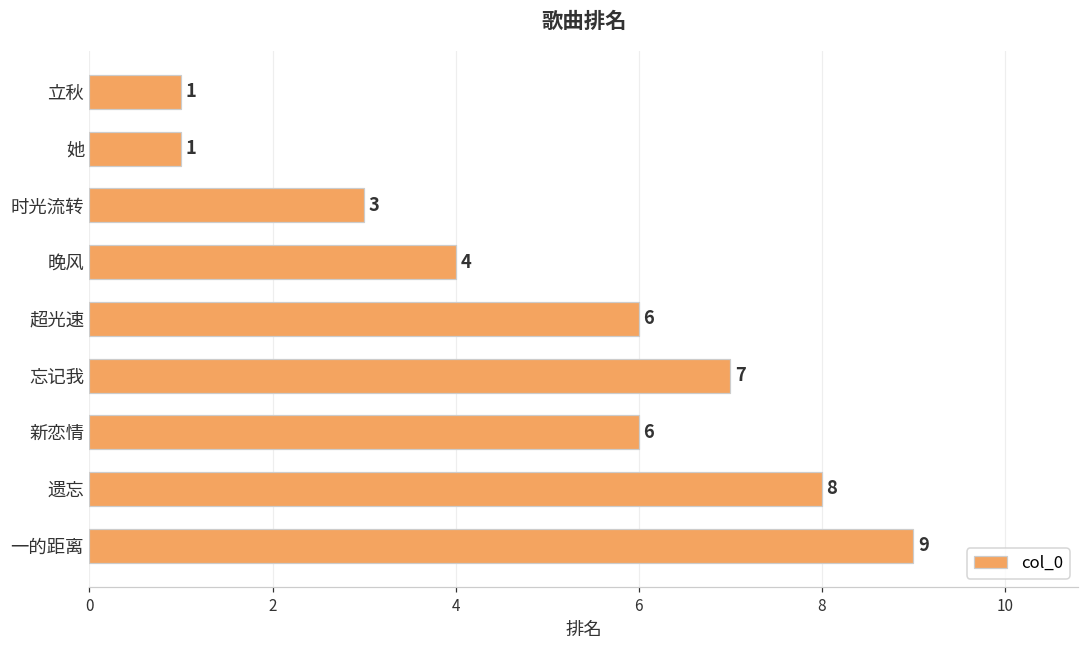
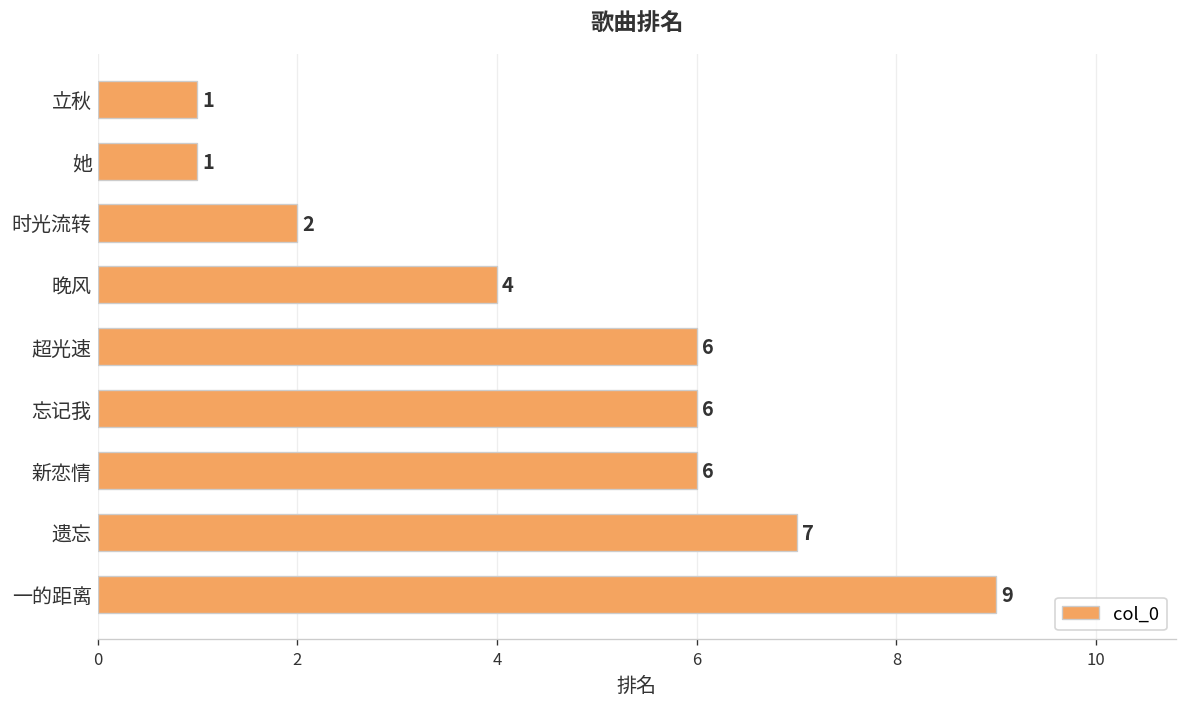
  {
    "立秋": 1,
    "她": 1,
-   "时光流转": 3,
+   "时光流转": 2,
    "晚风": 4,
    "超光速": 6,
-   "忘记我": 7,
+   "忘记我": 6,
    "新恋情": 6,
-   "遗忘": 8,
+   "遗忘": 7,
    "一的距离": 9
  }
